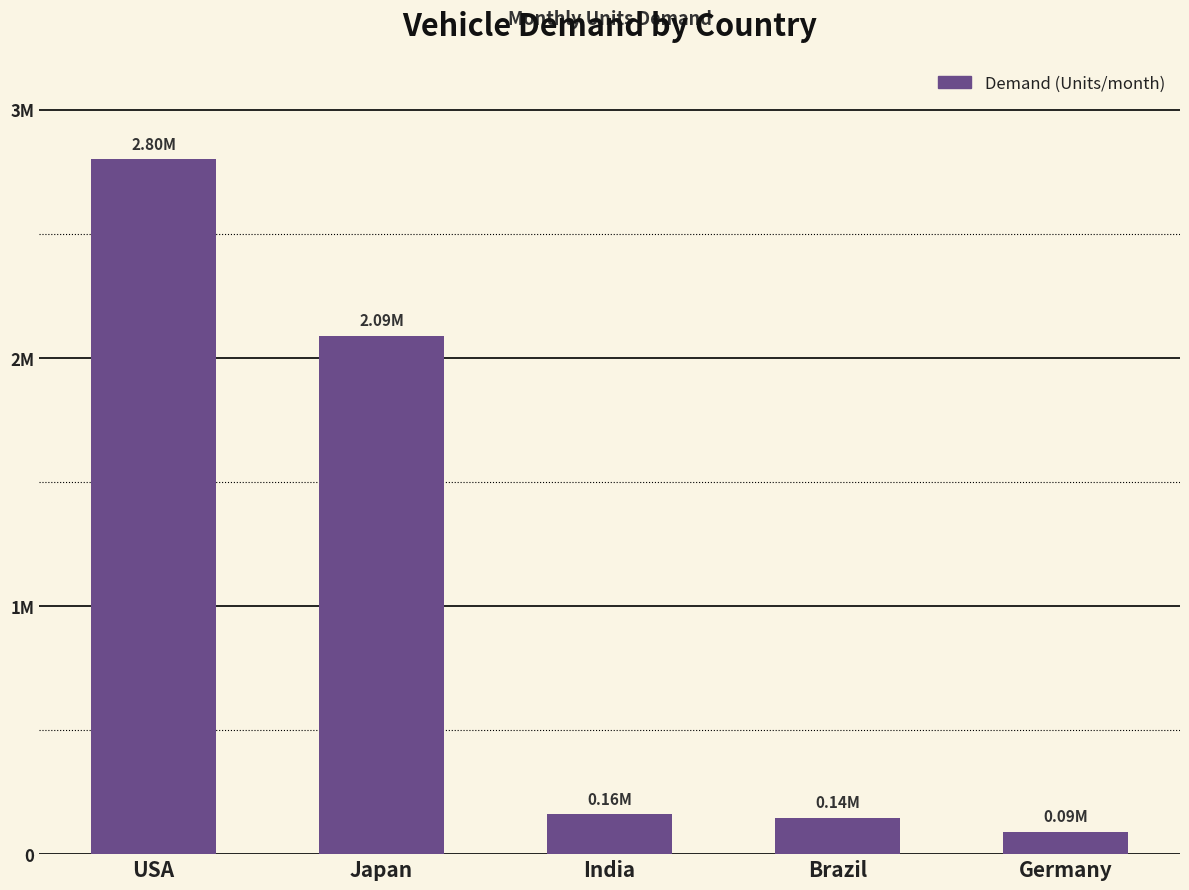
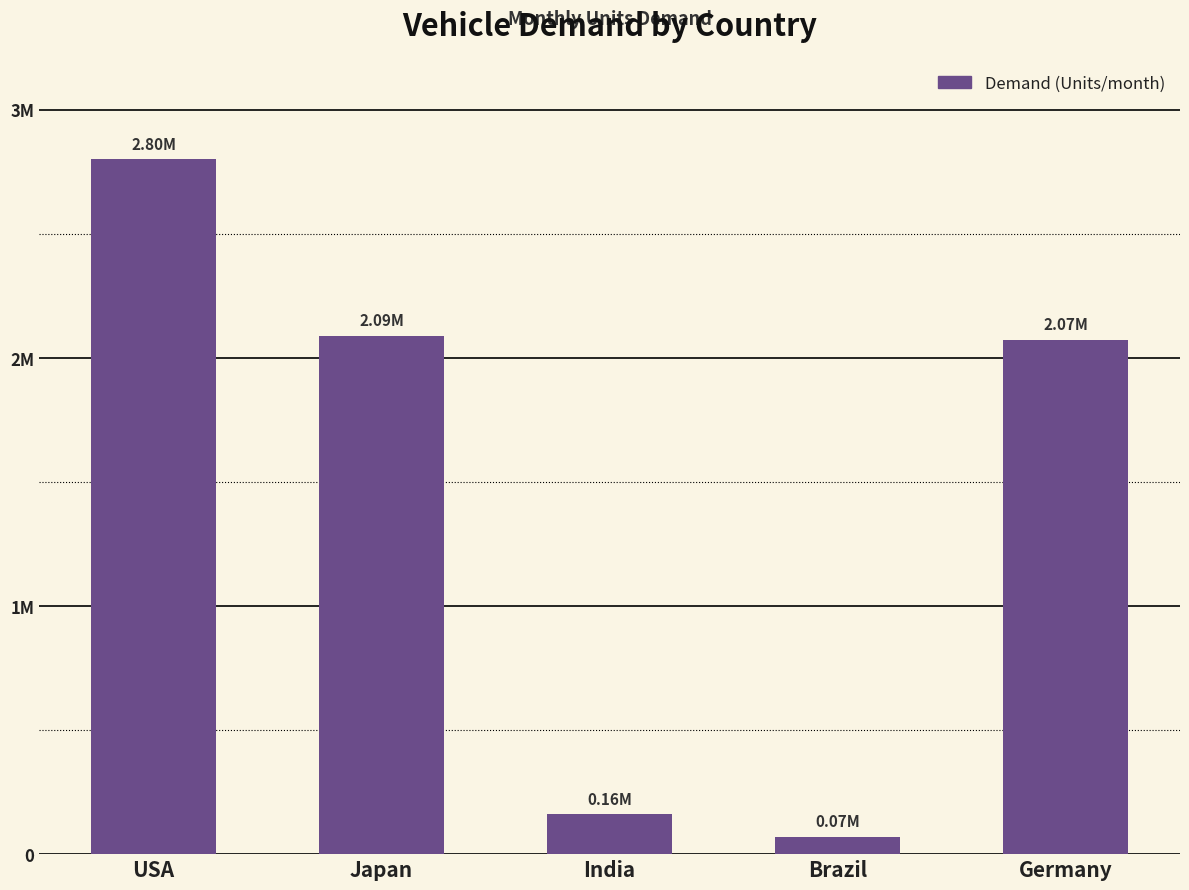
  {
    "USA": "2.80M",
    "Japan": "2.09M",
    "India": "0.16M",
-   "Brazil": "0.14M",
-   "Germany": "0.09M"
+   "Brazil": "0.07M",
+   "Germany": "2.07M"
  }
